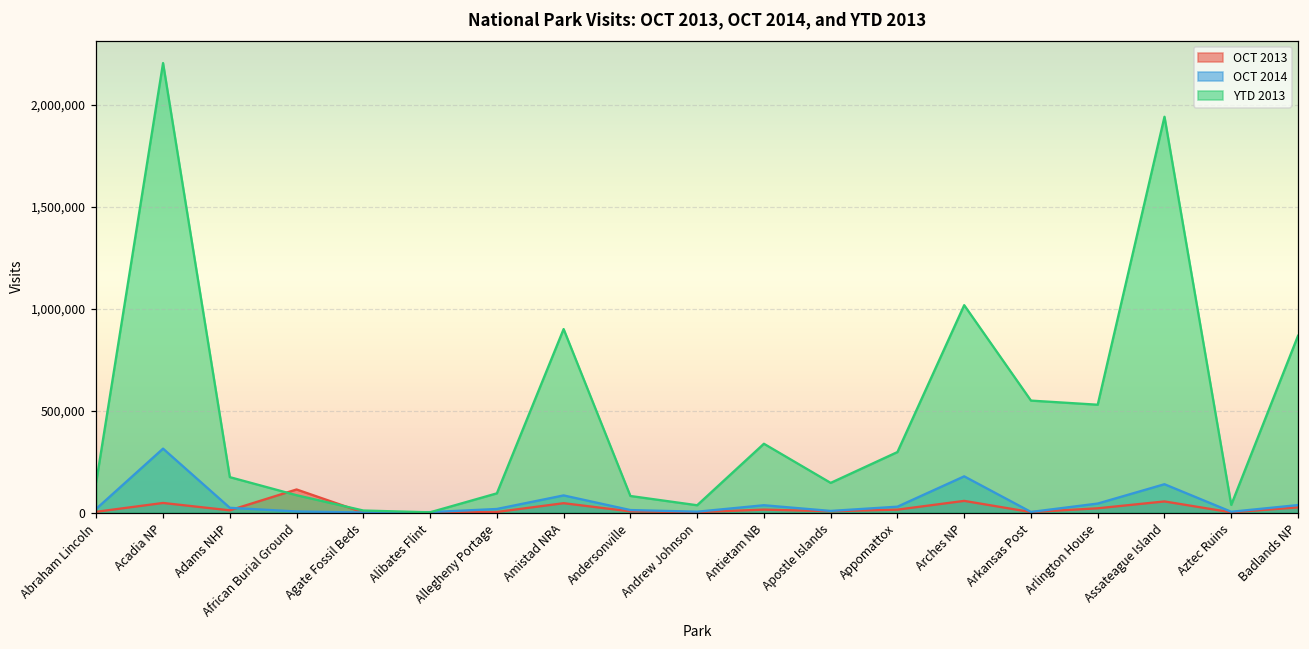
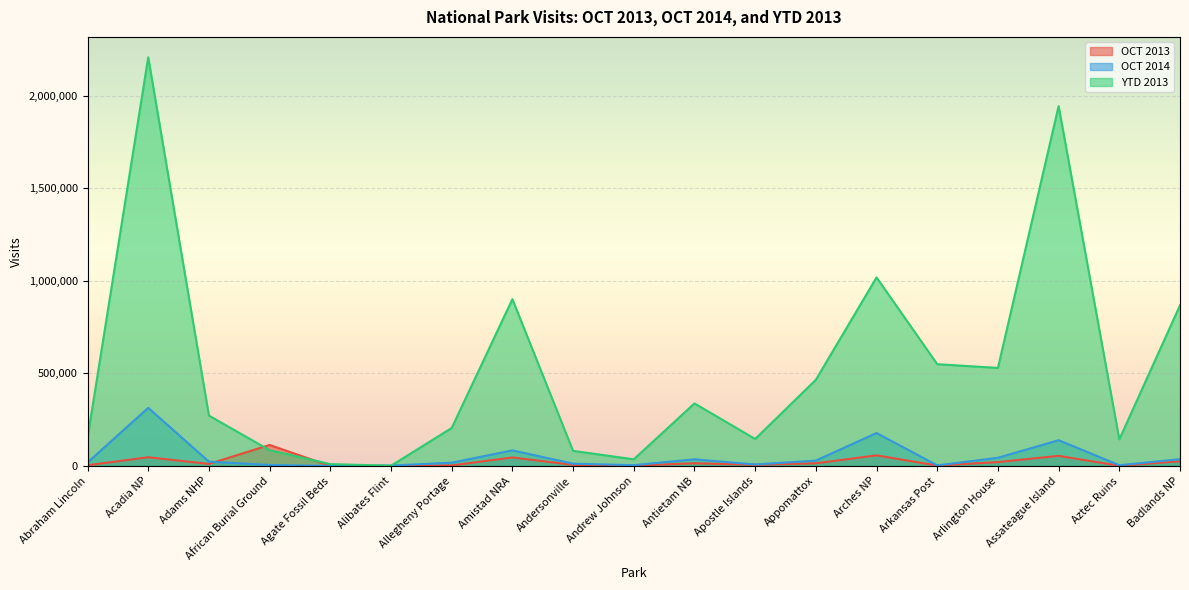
  {
    "OCT 2013": {
      "Abraham Lincoln": "0",
      "Acadia NP": "50,000",
      "African Burial Ground": "110,000",
      "Allegheny Portage": "0",
      "Amistad NRA": "50,000",
      "Antietam NB": "10,000",
      "Appomattox": "10,000",
      "Arches NP": "60,000",
      "Arlington House": "20,000",
      "Assateague Island": "50,000"
    },
    "OCT 2014": {
      "Abraham Lincoln": "20,000",
      "Acadia NP": "310,000",
      "African Burial Ground": "10,000",
      "Allegheny Portage": "20,000",
      "Amistad NRA": "80,000",
      "Antietam NB": "40,000",
      "Appomattox": "30,000",
      "Arches NP": "180,000",
      "Arlington House": "40,000",
      "Assateague Island": "140,000"
    },
    "YTD 2013": {
      "Abraham Lincoln": "150,000",
      "Acadia NP": "2,210,000",
-     "Adams NHP": "170,000",
+     "Adams NHP": "270,000",
      "African Burial Ground": "90,000",
-     "Allegheny Portage": "90,000",
+     "Allegheny Portage": "210,000",
      "Amistad NRA": "900,000",
      "Andersonville": "80,000",
      "Andrew Johnson": "40,000",
      "Antietam NB": "340,000",
      "Apostle Islands": "150,000",
-     "Appomattox": "300,000",
+     "Appomattox": "470,000",
      "Arches NP": "1,020,000",
      "Arkansas Post": "550,000",
      "Arlington House": "530,000",
      "Assateague Island": "1,940,000",
-     "Aztec Ruins": "40,000",
+     "Aztec Ruins": "140,000",
      "Badlands NP": "870,000"
    }
  }
